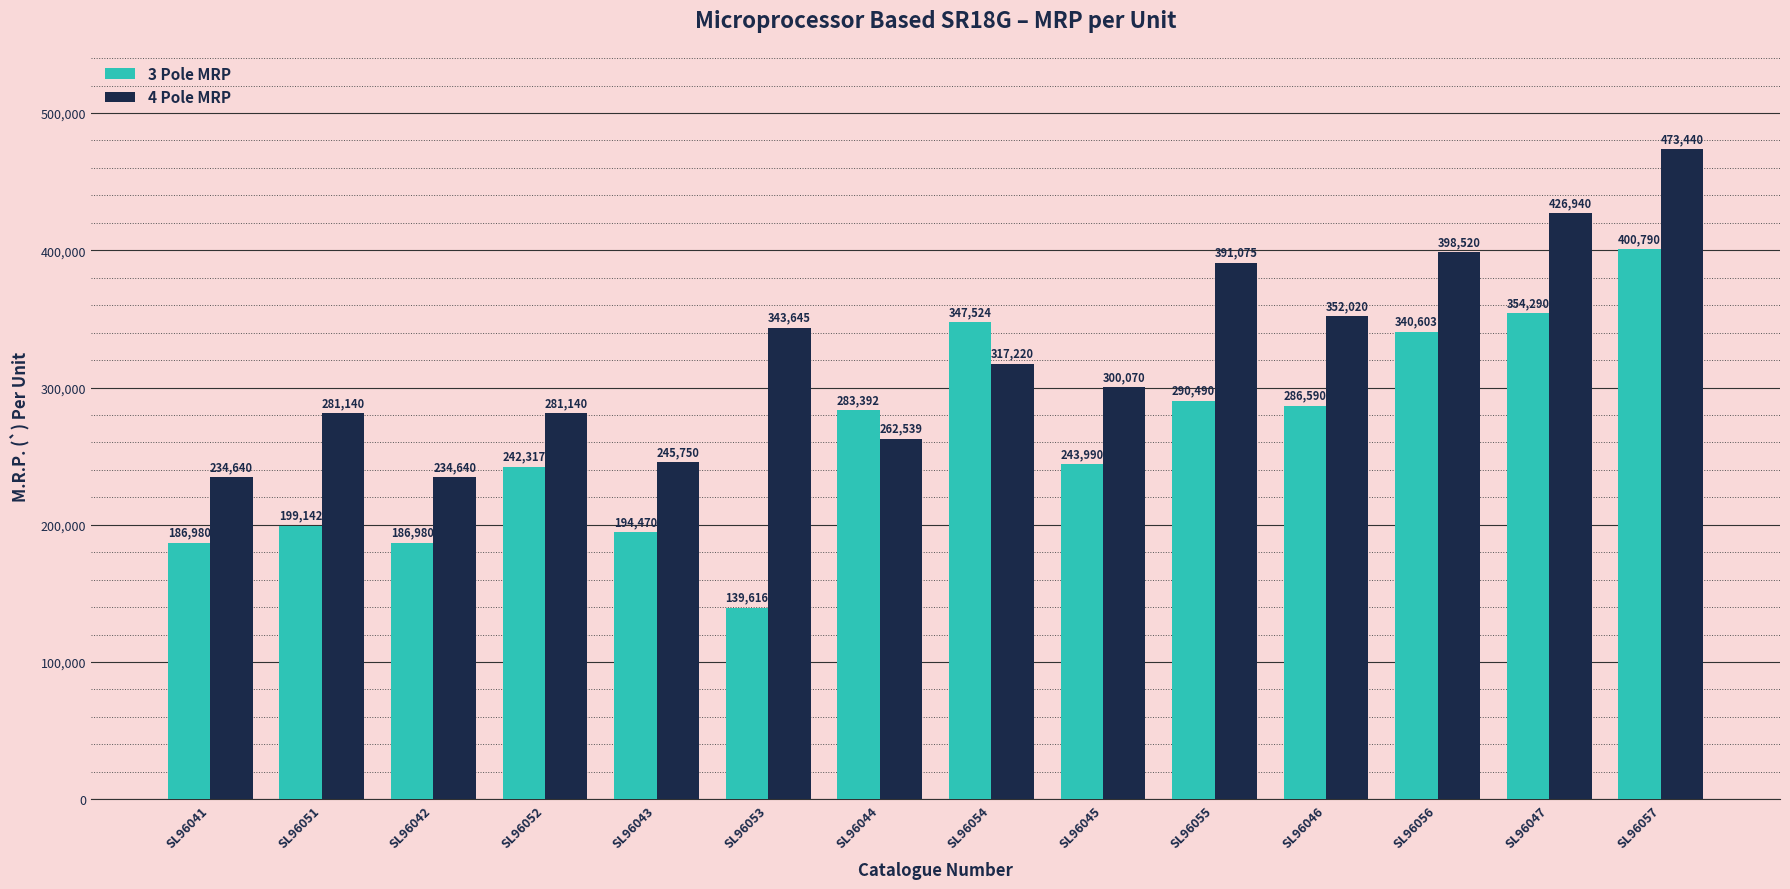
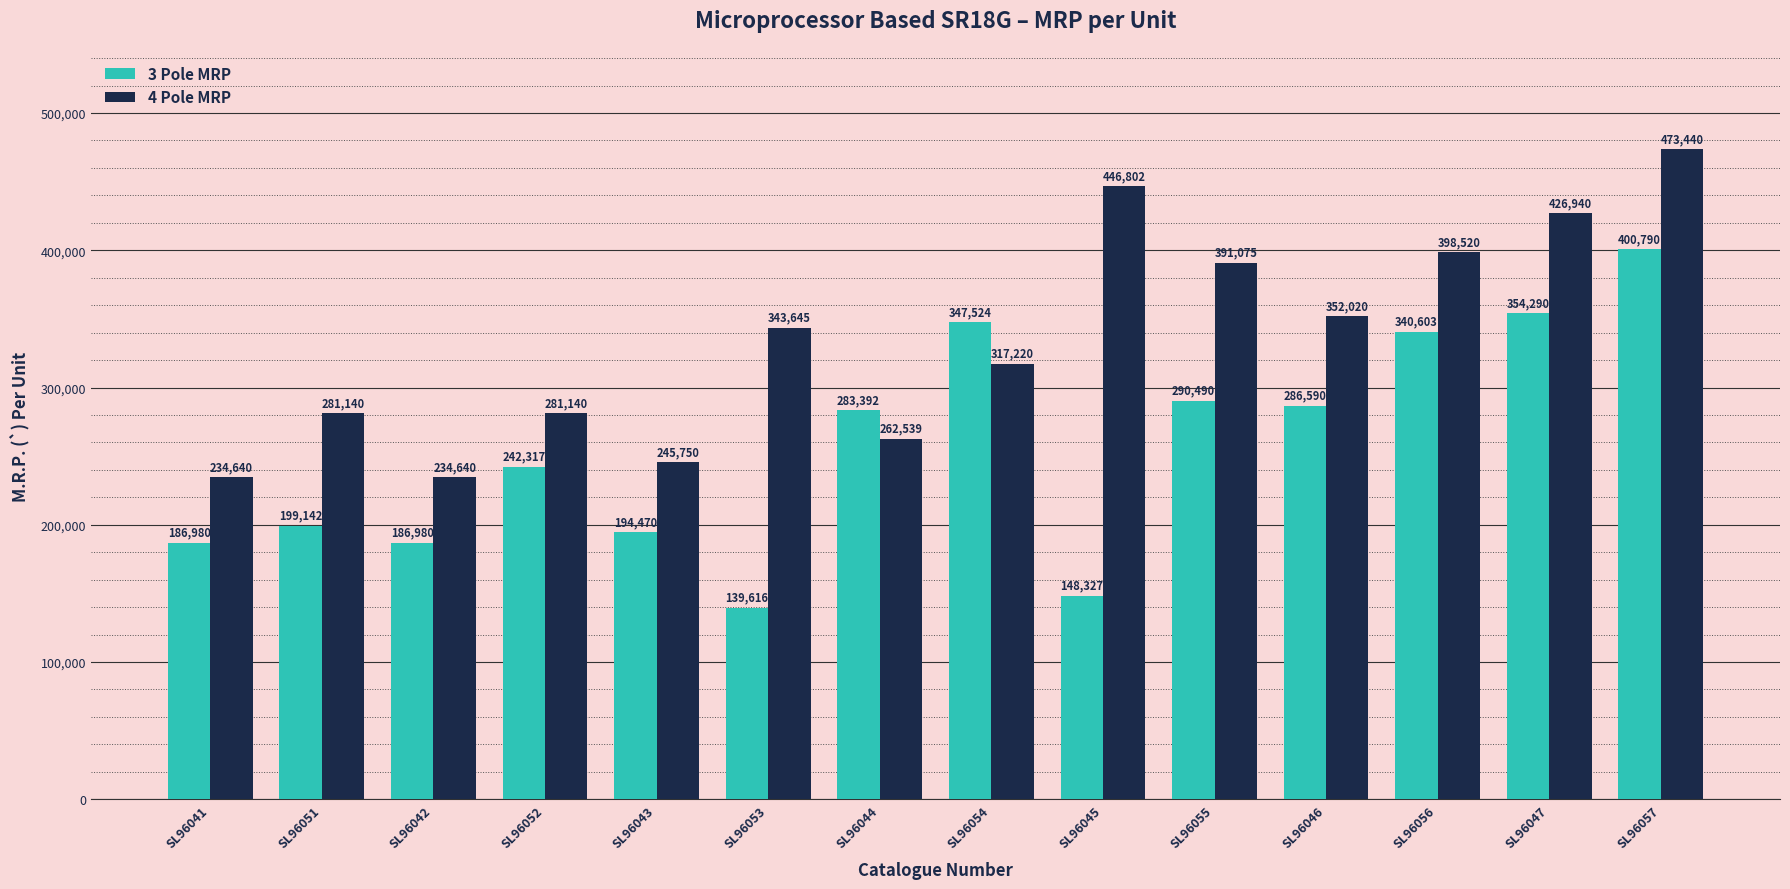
  {
    "3 Pole MRP": {
      "SL96041": "186,980",
      "SL96051": "199,142",
      "SL96042": "186,980",
      "SL96052": "242,317",
      "SL96043": "194,470",
      "SL96053": "139,616",
      "SL96044": "283,392",
      "SL96054": "347,524",
-     "SL96045": "243,990",
+     "SL96045": "148,327",
      "SL96055": "290,490",
      "SL96046": "286,590",
      "SL96056": "340,603",
      "SL96047": "354,290",
      "SL96057": "400,790"
    },
    "4 Pole MRP": {
      "SL96041": "234,640",
      "SL96051": "281,140",
      "SL96042": "234,640",
      "SL96052": "281,140",
      "SL96043": "245,750",
      "SL96053": "343,645",
      "SL96044": "262,539",
      "SL96054": "317,220",
-     "SL96045": "300,070",
+     "SL96045": "446,802",
      "SL96055": "391,075",
      "SL96046": "352,020",
      "SL96056": "398,520",
      "SL96047": "426,940",
      "SL96057": "473,440"
    }
  }
